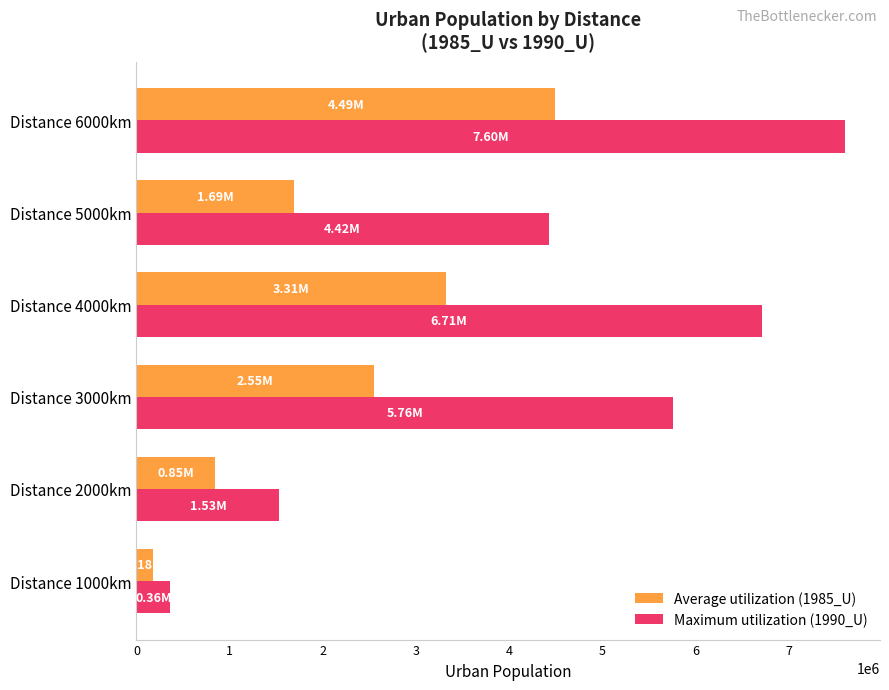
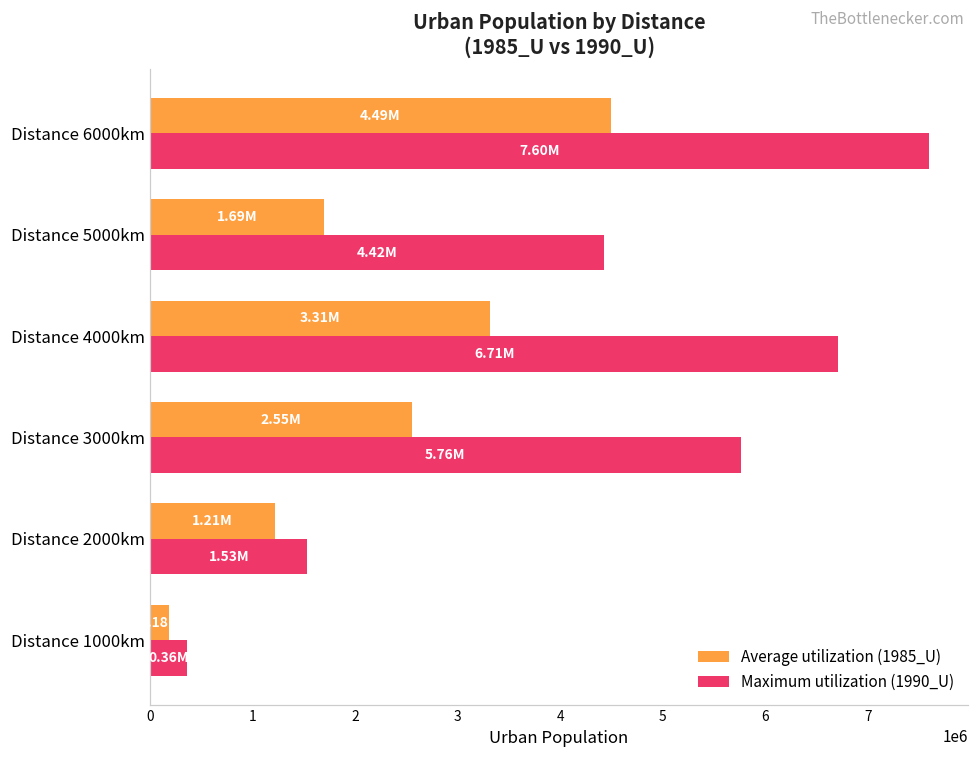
  {
    "Average utilization (1985_U)": {
      "Distance 6000km": "4.49M",
      "Distance 5000km": "1.69M",
      "Distance 4000km": "3.31M",
      "Distance 3000km": "2.55M",
-     "Distance 2000km": "0.85M"
+     "Distance 2000km": "1.21M"
    },
    "Maximum utilization (1990_U)": {
      "Distance 6000km": "7.60M",
      "Distance 5000km": "4.42M",
      "Distance 4000km": "6.71M",
      "Distance 3000km": "5.76M",
      "Distance 2000km": "1.53M",
      "Distance 1000km": "0.36M"
    }
  }
